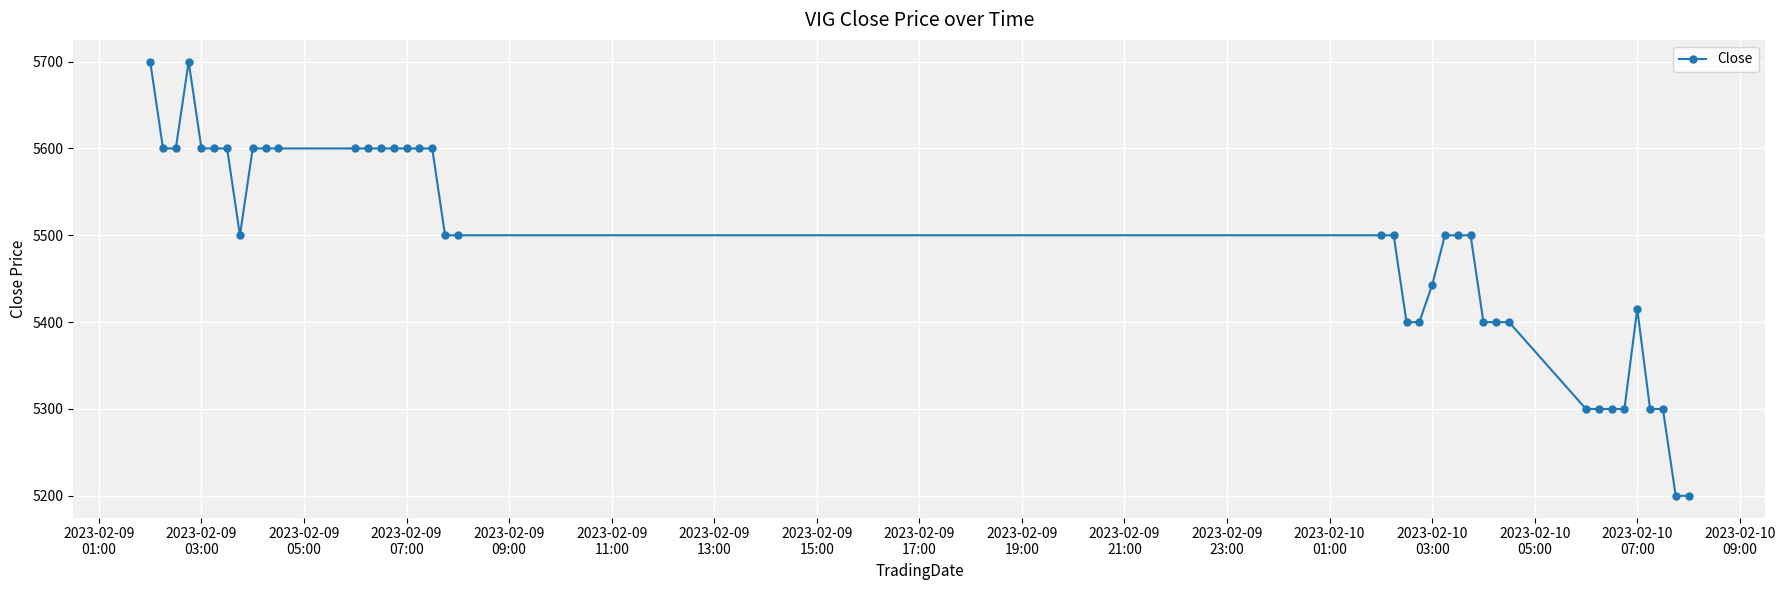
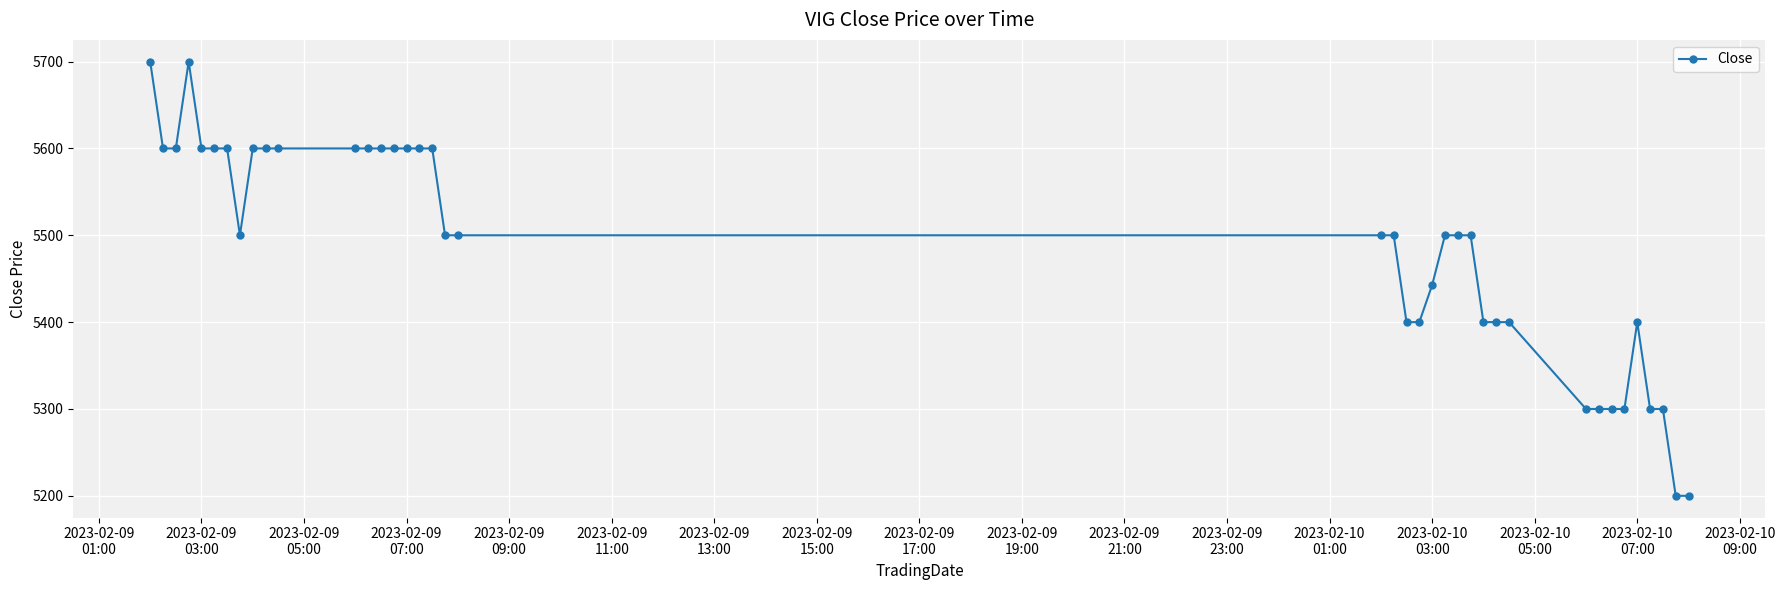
  {
    "2023-02-09 03:00": 5600,
    "2023-02-09 07:00": 5600,
    "2023-02-10 03:00": 5440,
-   "2023-02-10 07:00": 5420
+   "2023-02-10 07:00": 5400
  }
